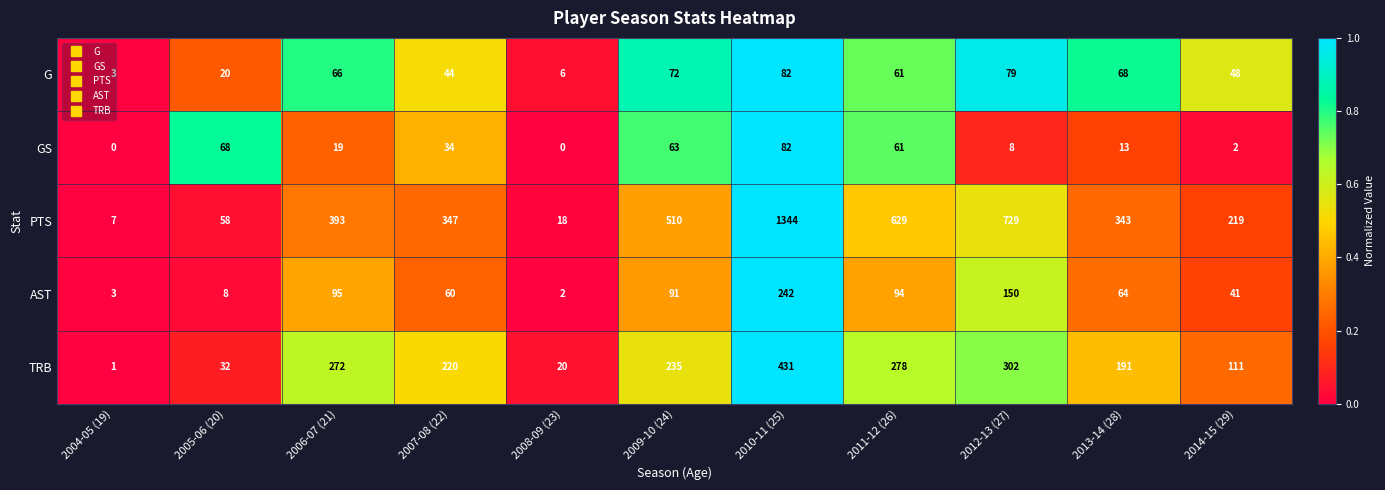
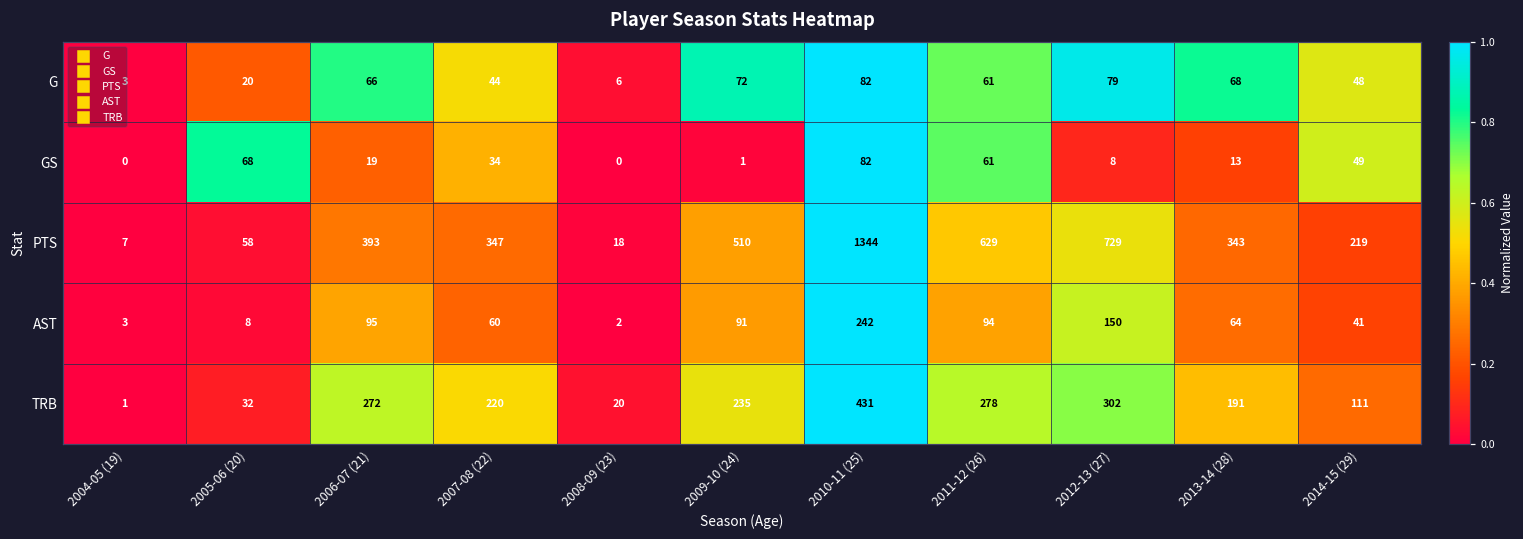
  {
    "G": {
      "2005-06 (20)": 20,
      "2006-07 (21)": 66,
      "2007-08 (22)": 44,
      "2008-09 (23)": 6,
      "2009-10 (24)": 72,
      "2010-11 (25)": 82,
      "2011-12 (26)": 61,
      "2012-13 (27)": 79,
      "2013-14 (28)": 68,
      "2014-15 (29)": 48
    },
    "GS": {
      "2004-05 (19)": 0,
      "2005-06 (20)": 68,
      "2006-07 (21)": 19,
      "2007-08 (22)": 34,
      "2008-09 (23)": 0,
-     "2009-10 (24)": 63,
+     "2009-10 (24)": 1,
      "2010-11 (25)": 82,
      "2011-12 (26)": 61,
      "2012-13 (27)": 8,
      "2013-14 (28)": 13,
-     "2014-15 (29)": 2
+     "2014-15 (29)": 49
    },
    "PTS": {
      "2004-05 (19)": 7,
      "2005-06 (20)": 58,
      "2006-07 (21)": 393,
      "2007-08 (22)": 347,
      "2008-09 (23)": 18,
      "2009-10 (24)": 510,
      "2010-11 (25)": 1344,
      "2011-12 (26)": 629,
      "2012-13 (27)": 729,
      "2013-14 (28)": 343,
      "2014-15 (29)": 219
    },
    "AST": {
      "2004-05 (19)": 3,
      "2005-06 (20)": 8,
      "2006-07 (21)": 95,
      "2007-08 (22)": 60,
      "2008-09 (23)": 2,
      "2009-10 (24)": 91,
      "2010-11 (25)": 242,
      "2011-12 (26)": 94,
      "2012-13 (27)": 150,
      "2013-14 (28)": 64,
      "2014-15 (29)": 41
    },
    "TRB": {
      "2004-05 (19)": 1,
      "2005-06 (20)": 32,
      "2006-07 (21)": 272,
      "2007-08 (22)": 220,
      "2008-09 (23)": 20,
      "2009-10 (24)": 235,
      "2010-11 (25)": 431,
      "2011-12 (26)": 278,
      "2012-13 (27)": 302,
      "2013-14 (28)": 191,
      "2014-15 (29)": 111
    }
  }
